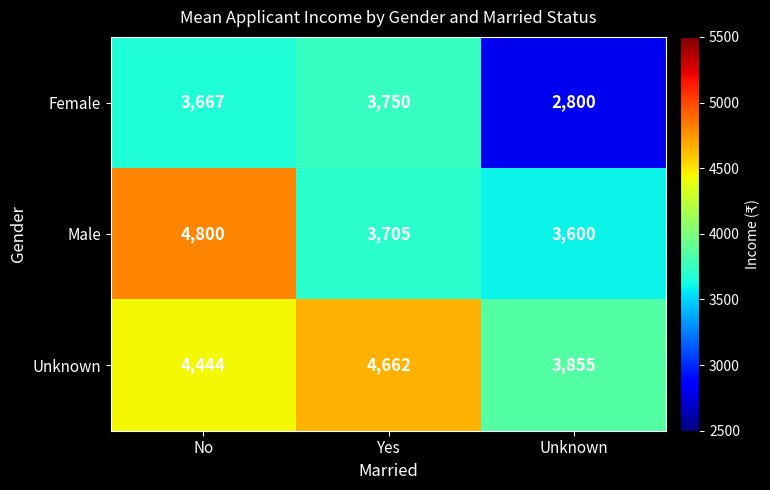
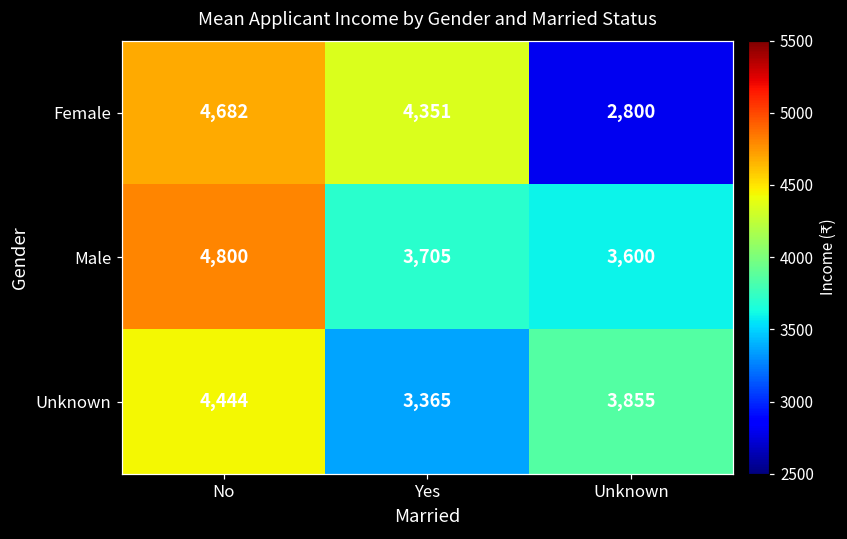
  {
    "Female": {
-     "No": "3,667",
-     "Yes": "3,750",
+     "No": "4,682",
+     "Yes": "4,351",
      "Unknown": "2,800"
    },
    "Male": {
      "No": "4,800",
      "Yes": "3,705",
      "Unknown": "3,600"
    },
    "Unknown": {
      "No": "4,444",
-     "Yes": "4,662",
+     "Yes": "3,365",
      "Unknown": "3,855"
    }
  }
